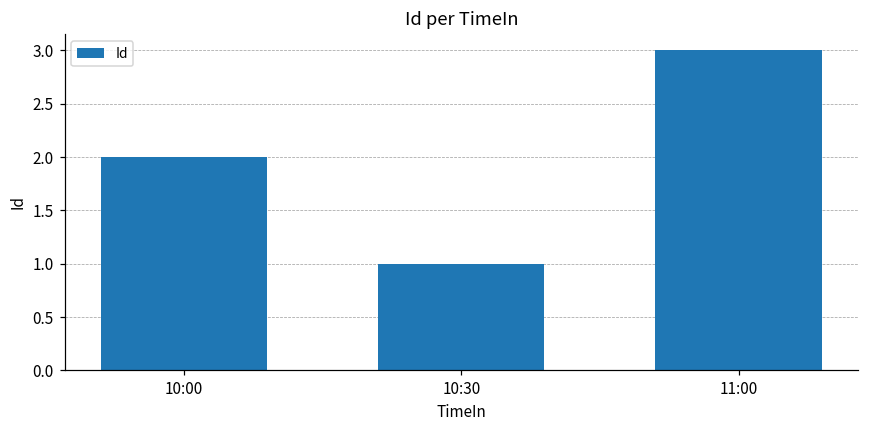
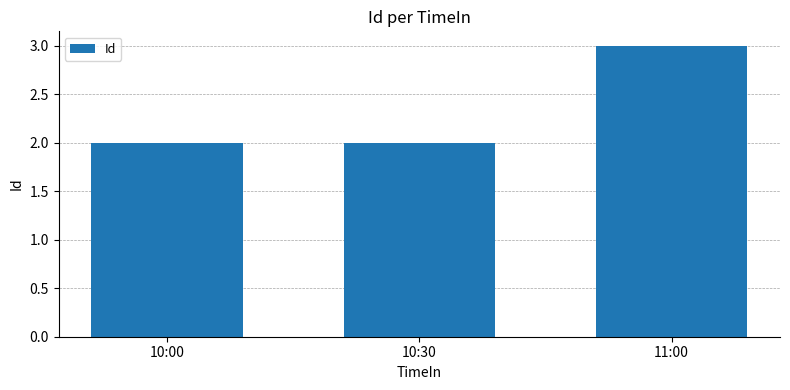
  {
    "10:00": 2,
-   "10:30": 1,
+   "10:30": 2,
    "11:00": 3
  }
